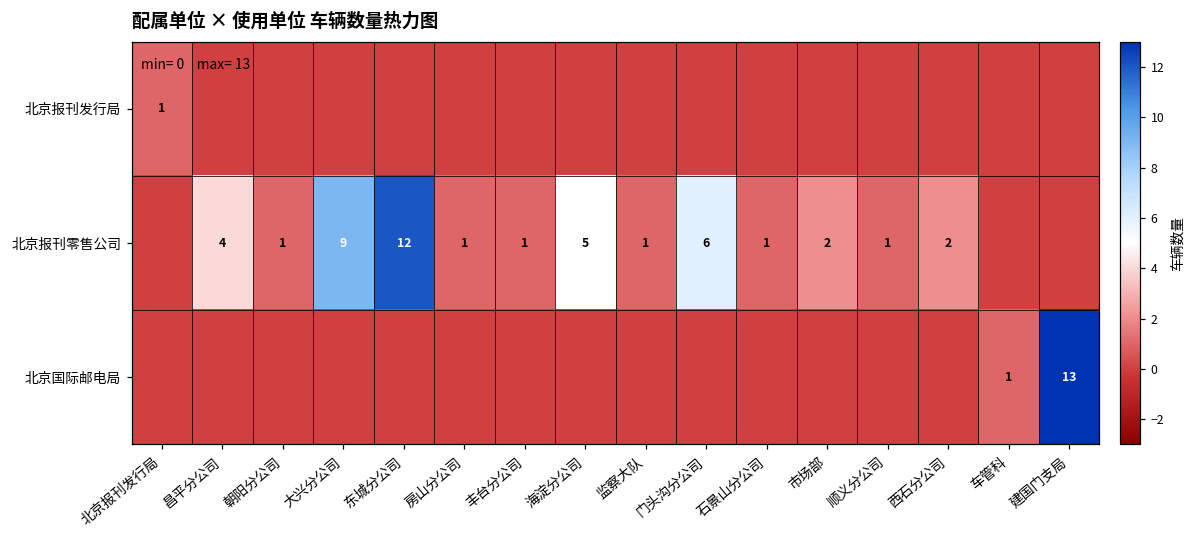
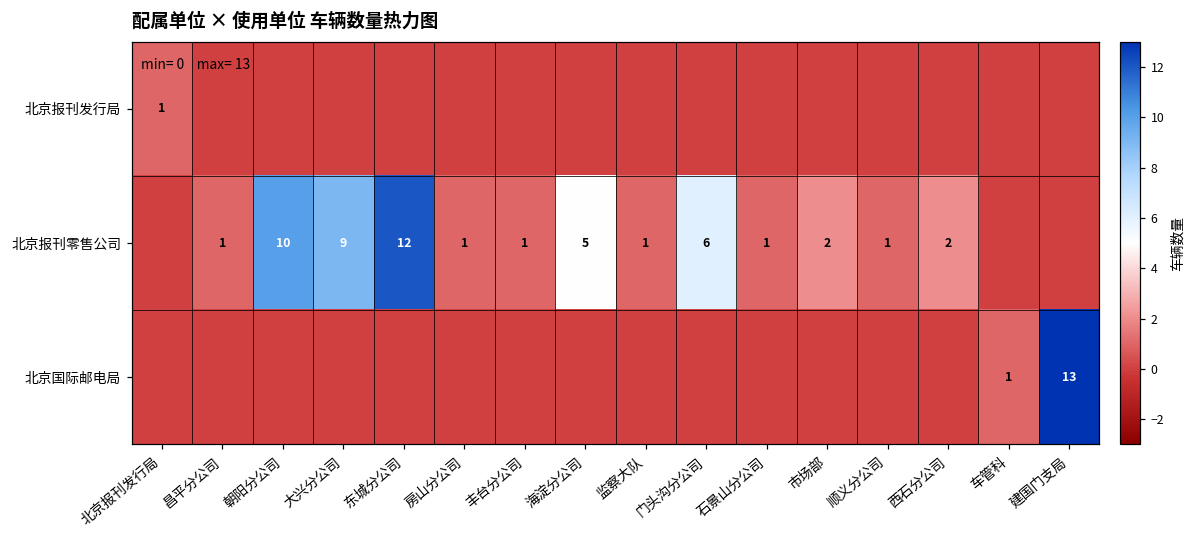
  {
    "北京报刊发行局": {
      "北京报刊发行局": 1
    },
    "北京报刊零售公司": {
-     "昌平分公司": 4,
-     "朝阳分公司": 1,
+     "昌平分公司": 1,
+     "朝阳分公司": 10,
      "大兴分公司": 9,
      "东城分公司": 12,
      "房山分公司": 1,
      "丰台分公司": 1,
      "海淀分公司": 5,
      "监察大队": 1,
      "门头沟分公司": 6,
      "石景山分公司": 1,
      "市场部": 2,
      "顺义分公司": 1,
      "西石分公司": 2
    },
    "北京国际邮电局": {
      "车管科": 1,
      "建国门支局": 13
    }
  }
